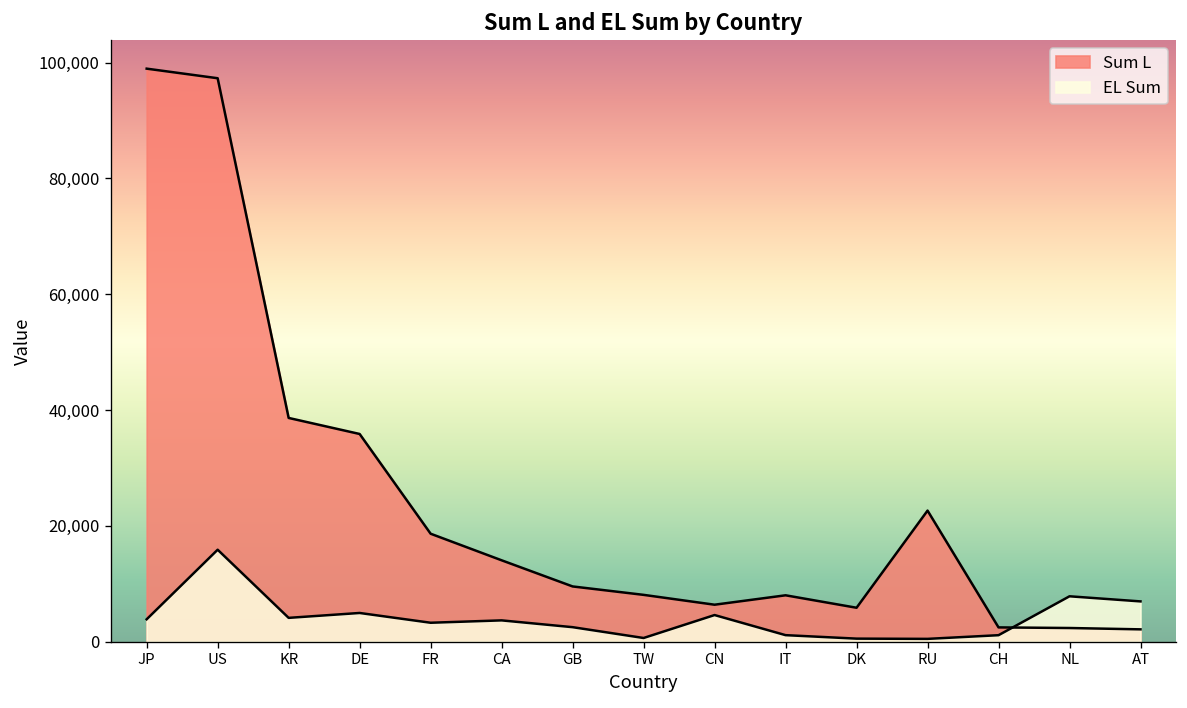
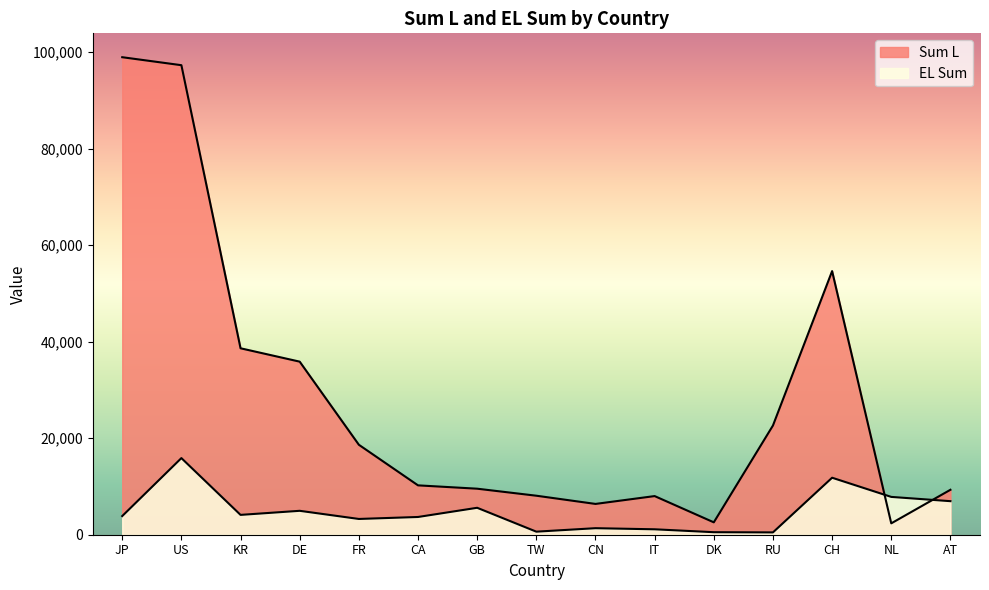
  {
    "Sum L": {
      "JP": "99,000",
      "US": "97,000",
      "KR": "39,000",
      "DE": "36,000",
      "FR": "19,000",
-     "CA": "14,000",
+     "CA": "10,000",
      "GB": "10,000",
      "TW": "8,000",
      "CN": "6,000",
      "IT": "8,000",
-     "DK": "6,000",
+     "DK": "3,000",
      "RU": "23,000",
-     "CH": "2,000",
+     "CH": "55,000",
      "NL": "2,000",
-     "AT": "2,000"
+     "AT": "9,000"
    },
    "EL Sum": {
      "JP": "4,000",
      "US": "16,000",
      "KR": "4,000",
      "DE": "5,000",
      "FR": "3,000",
      "CA": "4,000",
-     "GB": "3,000",
+     "GB": "6,000",
      "TW": "1,000",
-     "CN": "5,000",
+     "CN": "1,000",
      "IT": "1,000",
      "DK": "1,000",
      "RU": "0",
-     "CH": "1,000",
+     "CH": "12,000",
      "NL": "8,000",
      "AT": "7,000"
    }
  }
